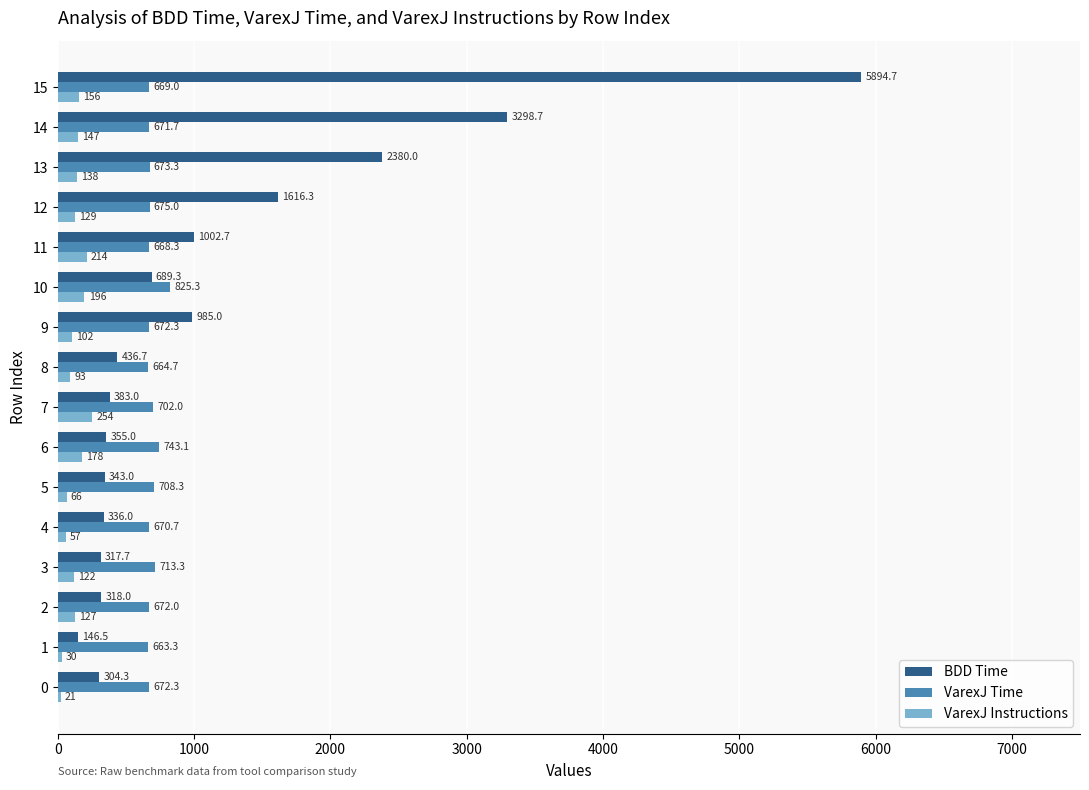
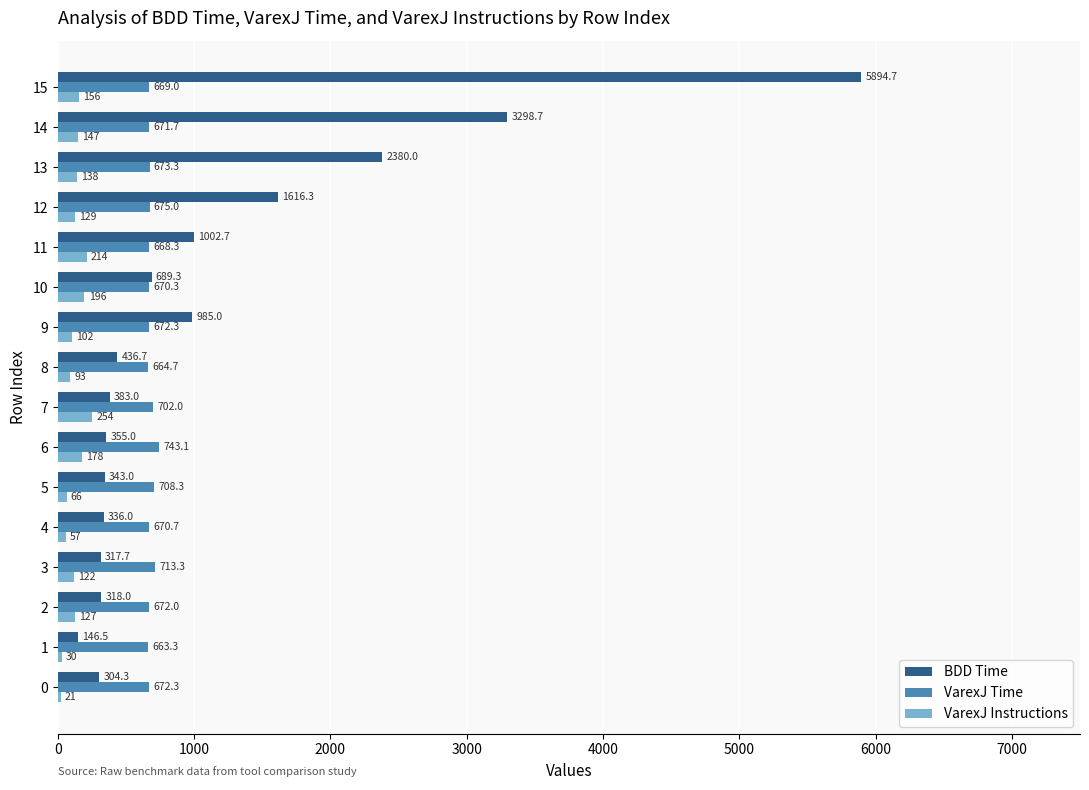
  {
    "BDD Time": {
      "15": 5894.7,
      "14": 3298.7,
      "13": 2380.0,
      "12": 1616.3,
      "11": 1002.7,
      "10": 689.3,
      "9": 985.0,
      "8": 436.7,
      "7": 383.0,
      "6": 355.0,
      "5": 343.0,
      "4": 336.0,
      "3": 317.7,
      "2": 318.0,
      "1": 146.5,
      "0": 304.3
    },
    "VarexJ Time": {
      "15": 669.0,
      "14": 671.7,
      "13": 673.3,
      "12": 675.0,
      "11": 668.3,
-     "10": 825.3,
+     "10": 670.3,
      "9": 672.3,
      "8": 664.7,
      "7": 702.0,
      "6": 743.1,
      "5": 708.3,
      "4": 670.7,
      "3": 713.3,
      "2": 672.0,
      "1": 663.3,
      "0": 672.3
    },
    "VarexJ Instructions": {
      "15": 156,
      "14": 147,
      "13": 138,
      "12": 129,
      "11": 214,
      "10": 196,
      "9": 102,
      "8": 93,
      "7": 254,
      "6": 178,
      "5": 66,
      "4": 57,
      "3": 122,
      "2": 127,
      "1": 30,
      "0": 21
    }
  }
